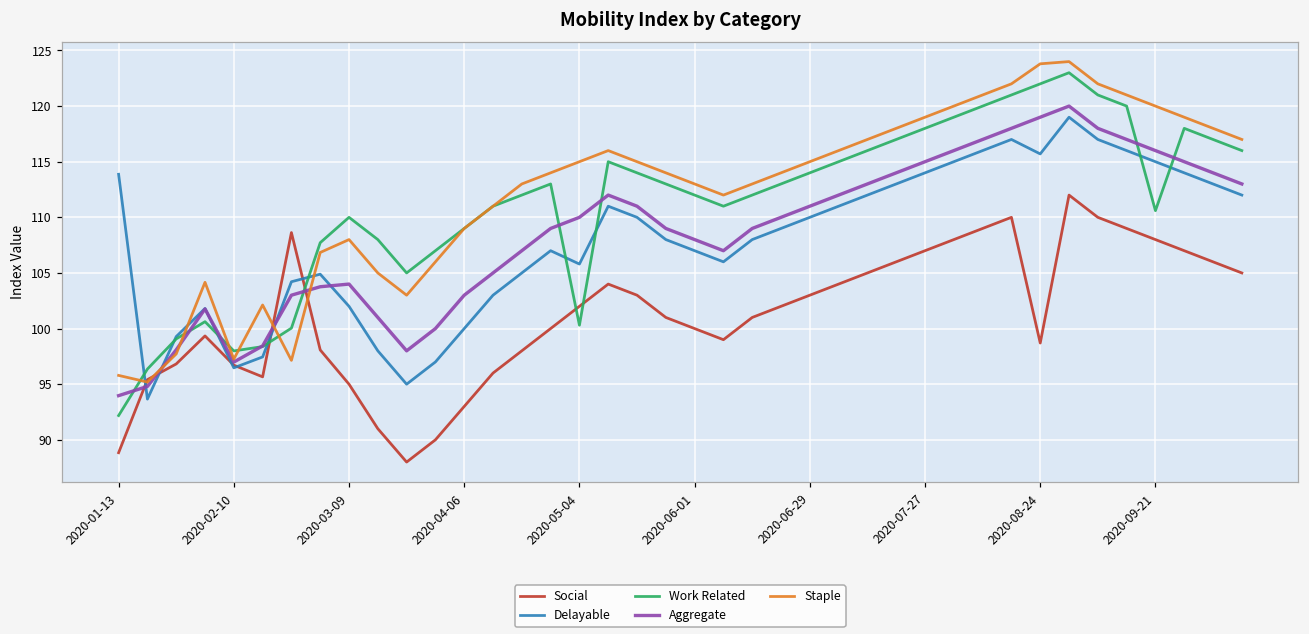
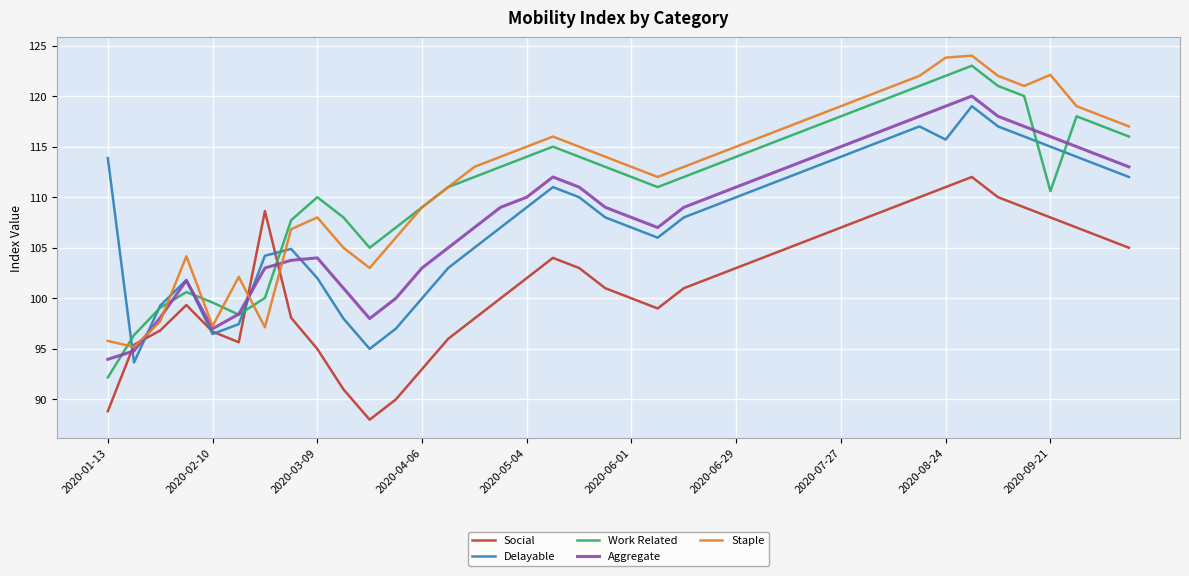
  {
    "Social": {
      "2020-01-13": 88.8,
      "2020-03-09": 95.0,
      "2020-04-06": 93.0,
      "2020-05-04": 102.0,
      "2020-06-01": 100.0,
      "2020-06-29": 103.0,
      "2020-07-27": 107.0,
-     "2020-08-24": 98.7,
+     "2020-08-24": 111.0,
      "2020-09-21": 108.0
    },
    "Delayable": {
      "2020-01-13": 113.9,
      "2020-03-09": 102.0,
      "2020-04-06": 100.0,
-     "2020-05-04": 105.8,
+     "2020-05-04": 109.0,
      "2020-06-01": 107.0,
      "2020-06-29": 110.0,
      "2020-07-27": 114.0,
      "2020-08-24": 115.7,
      "2020-09-21": 115.0
    },
    "Work Related": {
      "2020-01-13": 92.2,
-     "2020-02-10": 98.0,
+     "2020-02-10": 99.6,
      "2020-03-09": 110.0,
-     "2020-05-04": 100.3,
+     "2020-05-04": 114.0,
      "2020-06-01": 112.0,
      "2020-06-29": 114.0,
      "2020-07-27": 118.0,
      "2020-08-24": 122.0,
      "2020-09-21": 110.6
    },
    "Aggregate": {
      "2020-01-13": 94.0,
      "2020-02-10": 97.0,
      "2020-03-09": 104.0,
      "2020-04-06": 103.0,
      "2020-05-04": 110.0,
      "2020-06-01": 108.0,
      "2020-06-29": 111.0,
      "2020-07-27": 115.0,
      "2020-08-24": 119.0,
      "2020-09-21": 116.0
    },
    "Staple": {
      "2020-01-13": 95.8,
      "2020-02-10": 97.3,
      "2020-03-09": 108.0,
      "2020-05-04": 115.0,
      "2020-06-01": 113.0,
      "2020-06-29": 115.0,
      "2020-07-27": 119.0,
      "2020-08-24": 123.8,
-     "2020-09-21": 120.0
+     "2020-09-21": 122.1
    }
  }
